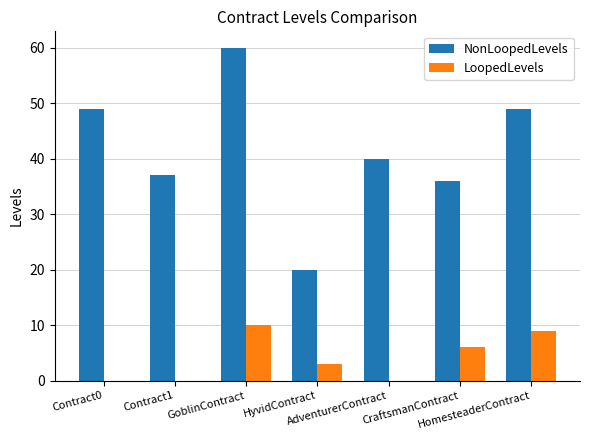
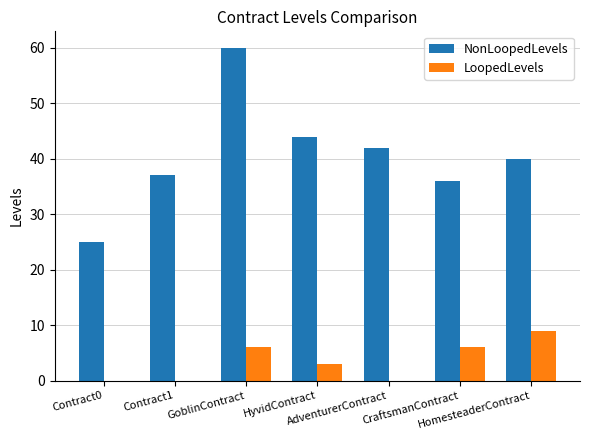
  {
    "NonLoopedLevels": {
-     "Contract0": 49,
+     "Contract0": 25,
      "Contract1": 37,
      "GoblinContract": 60,
-     "HyvidContract": 20,
-     "AdventurerContract": 40,
+     "HyvidContract": 44,
+     "AdventurerContract": 42,
      "CraftsmanContract": 36,
-     "HomesteaderContract": 49
+     "HomesteaderContract": 40
    },
    "LoopedLevels": {
      "Contract0": 0,
      "Contract1": 0,
-     "GoblinContract": 10,
+     "GoblinContract": 6,
      "HyvidContract": 3,
      "AdventurerContract": 0,
      "CraftsmanContract": 6,
      "HomesteaderContract": 9
    }
  }
